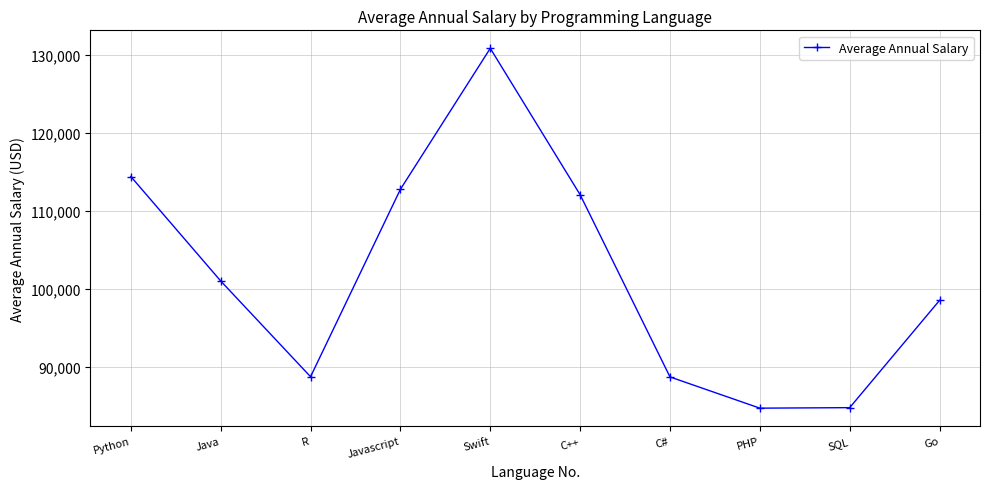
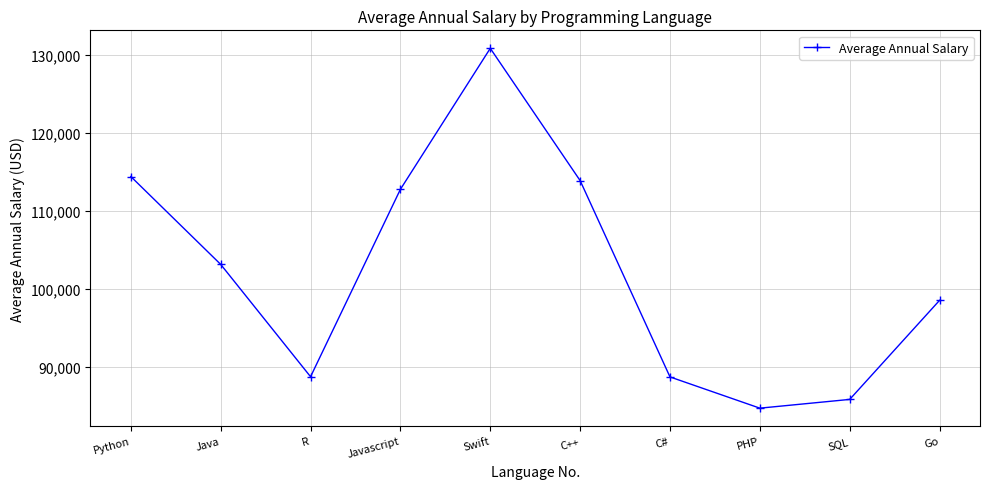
  {
    "Python": "114,000",
-   "Java": "101,000",
+   "Java": "103,000",
    "R": "89,000",
    "Javascript": "113,000",
    "Swift": "131,000",
-   "C++": "112,000",
+   "C++": "114,000",
    "C#": "89,000",
    "PHP": "85,000",
-   "SQL": "85,000",
+   "SQL": "86,000",
    "Go": "99,000"
  }
